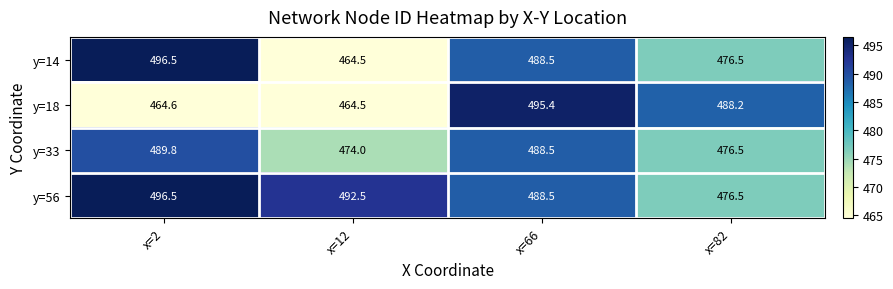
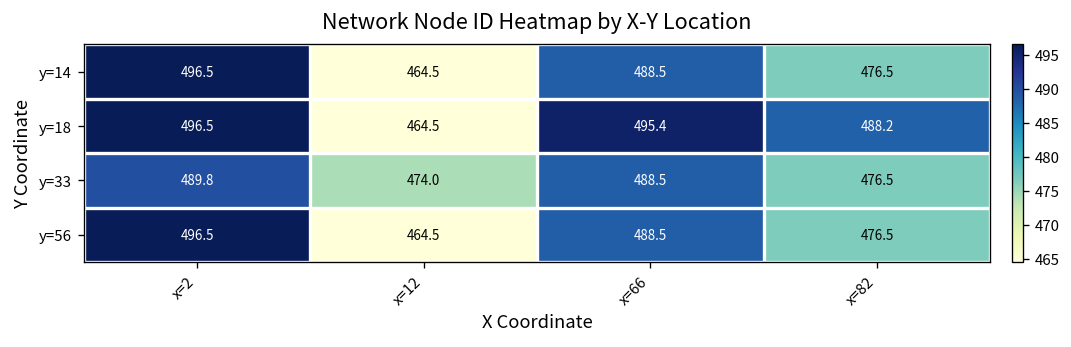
  {
    "y=14": {
      "x=2": 496.5,
      "x=12": 464.5,
      "x=66": 488.5,
      "x=82": 476.5
    },
    "y=18": {
-     "x=2": 464.6,
+     "x=2": 496.5,
      "x=12": 464.5,
      "x=66": 495.4,
      "x=82": 488.2
    },
    "y=33": {
      "x=2": 489.8,
      "x=12": 474.0,
      "x=66": 488.5,
      "x=82": 476.5
    },
    "y=56": {
      "x=2": 496.5,
-     "x=12": 492.5,
+     "x=12": 464.5,
      "x=66": 488.5,
      "x=82": 476.5
    }
  }
